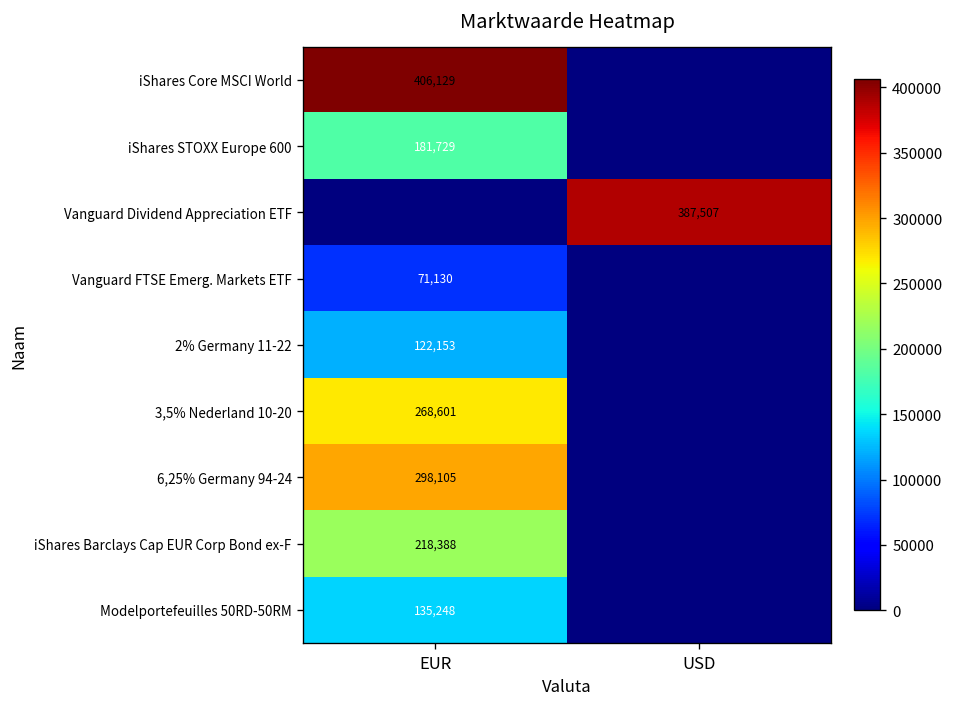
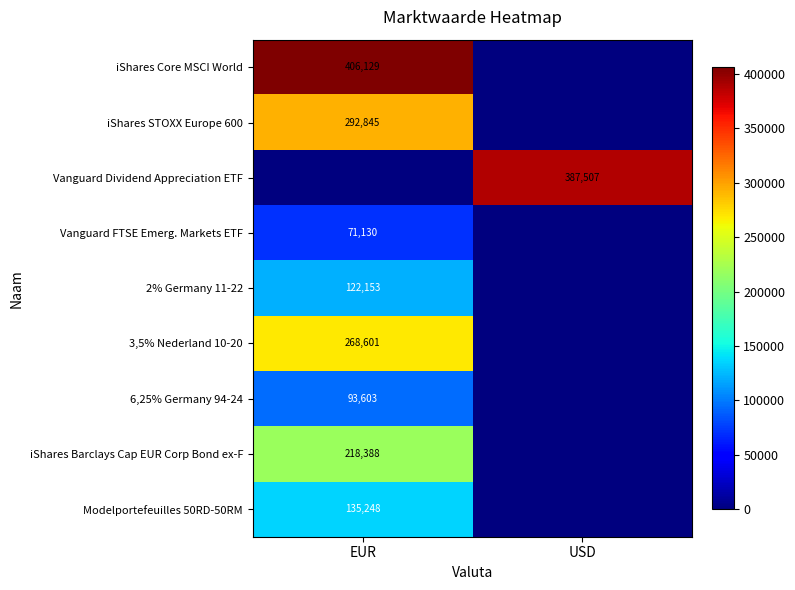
  {
    "iShares Core MSCI World": {
      "EUR": "406,129"
    },
    "iShares STOXX Europe 600": {
-     "EUR": "181,729"
+     "EUR": "292,845"
    },
    "Vanguard Dividend Appreciation ETF": {
      "USD": "387,507"
    },
    "Vanguard FTSE Emerg. Markets ETF": {
      "EUR": "71,130"
    },
    "2% Germany 11-22": {
      "EUR": "122,153"
    },
    "3,5% Nederland 10-20": {
      "EUR": "268,601"
    },
    "6,25% Germany 94-24": {
-     "EUR": "298,105"
+     "EUR": "93,603"
    },
    "iShares Barclays Cap EUR Corp Bond ex-F": {
      "EUR": "218,388"
    },
    "Modelportefeuilles 50RD-50RM": {
      "EUR": "135,248"
    }
  }
